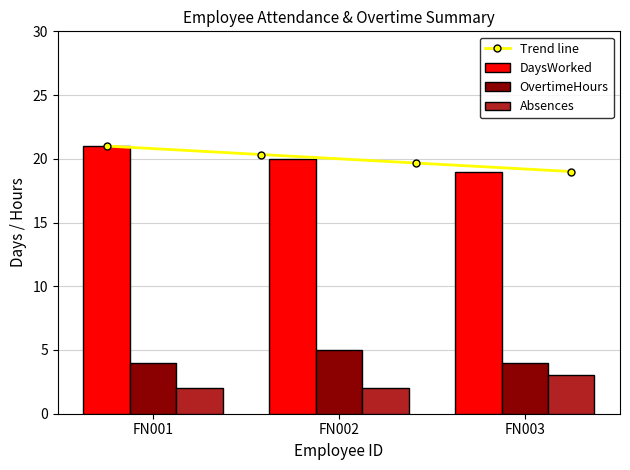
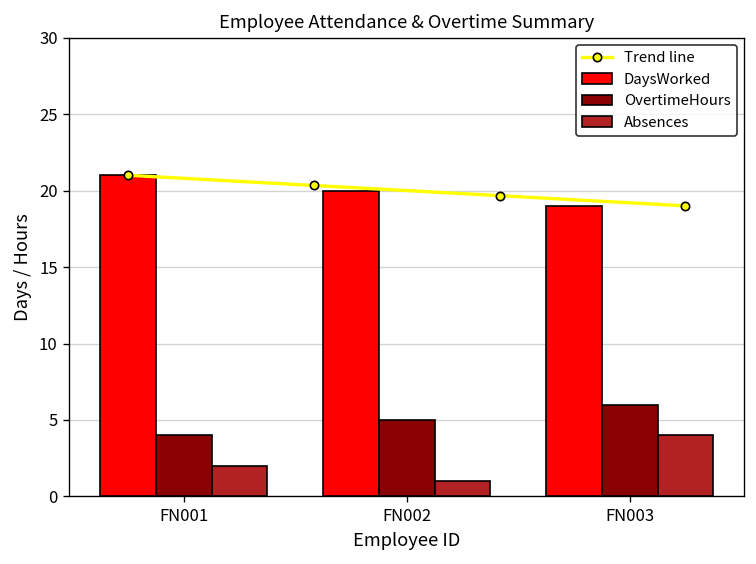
  {
    "DaysWorked": {
      "FN001": 21,
      "FN002": 20,
      "FN003": 19
    },
    "OvertimeHours": {
      "FN001": 4,
      "FN002": 5,
-     "FN003": 4
+     "FN003": 6
    },
    "Absences": {
      "FN001": 2,
-     "FN002": 2,
-     "FN003": 3
+     "FN002": 1,
+     "FN003": 4
    }
  }
